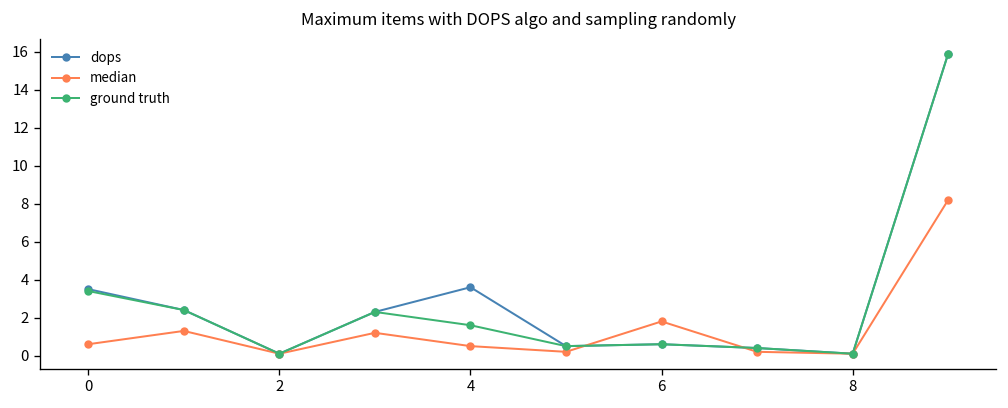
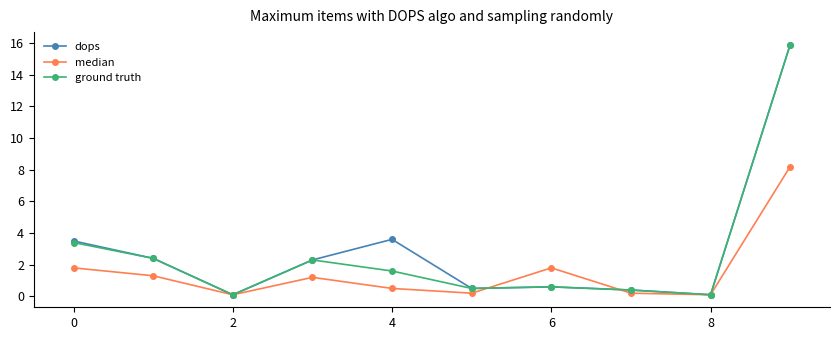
  {
    "dops": {
      "4": 3.6
    },
    "median": {
-     "0": 0.6,
+     "0": 1.8,
      "4": 0.5,
      "6": 1.8
    },
    "ground truth": {
      "4": 1.6
    }
  }
